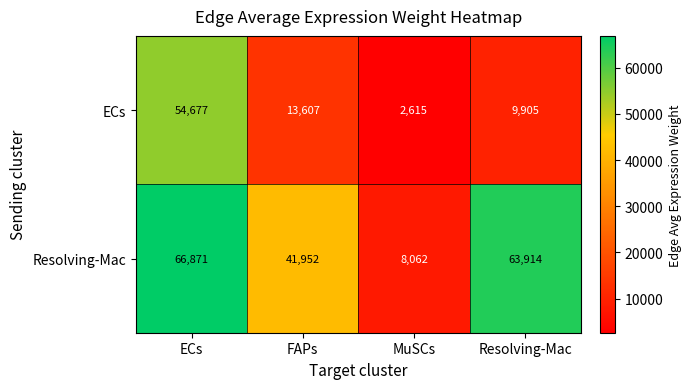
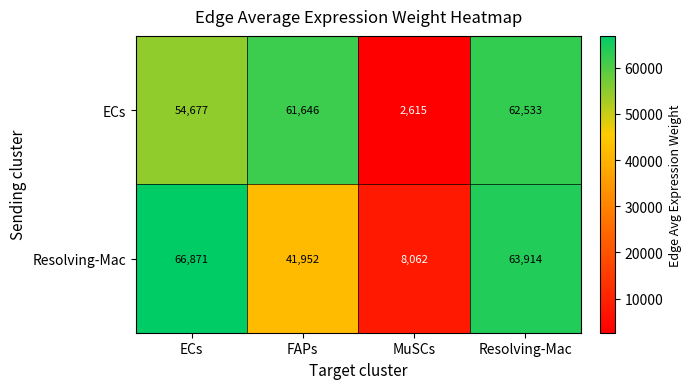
  {
    "ECs": {
      "ECs": "54,677",
-     "FAPs": "13,607",
+     "FAPs": "61,646",
      "MuSCs": "2,615",
-     "Resolving-Mac": "9,905"
+     "Resolving-Mac": "62,533"
    },
    "Resolving-Mac": {
      "ECs": "66,871",
      "FAPs": "41,952",
      "MuSCs": "8,062",
      "Resolving-Mac": "63,914"
    }
  }
